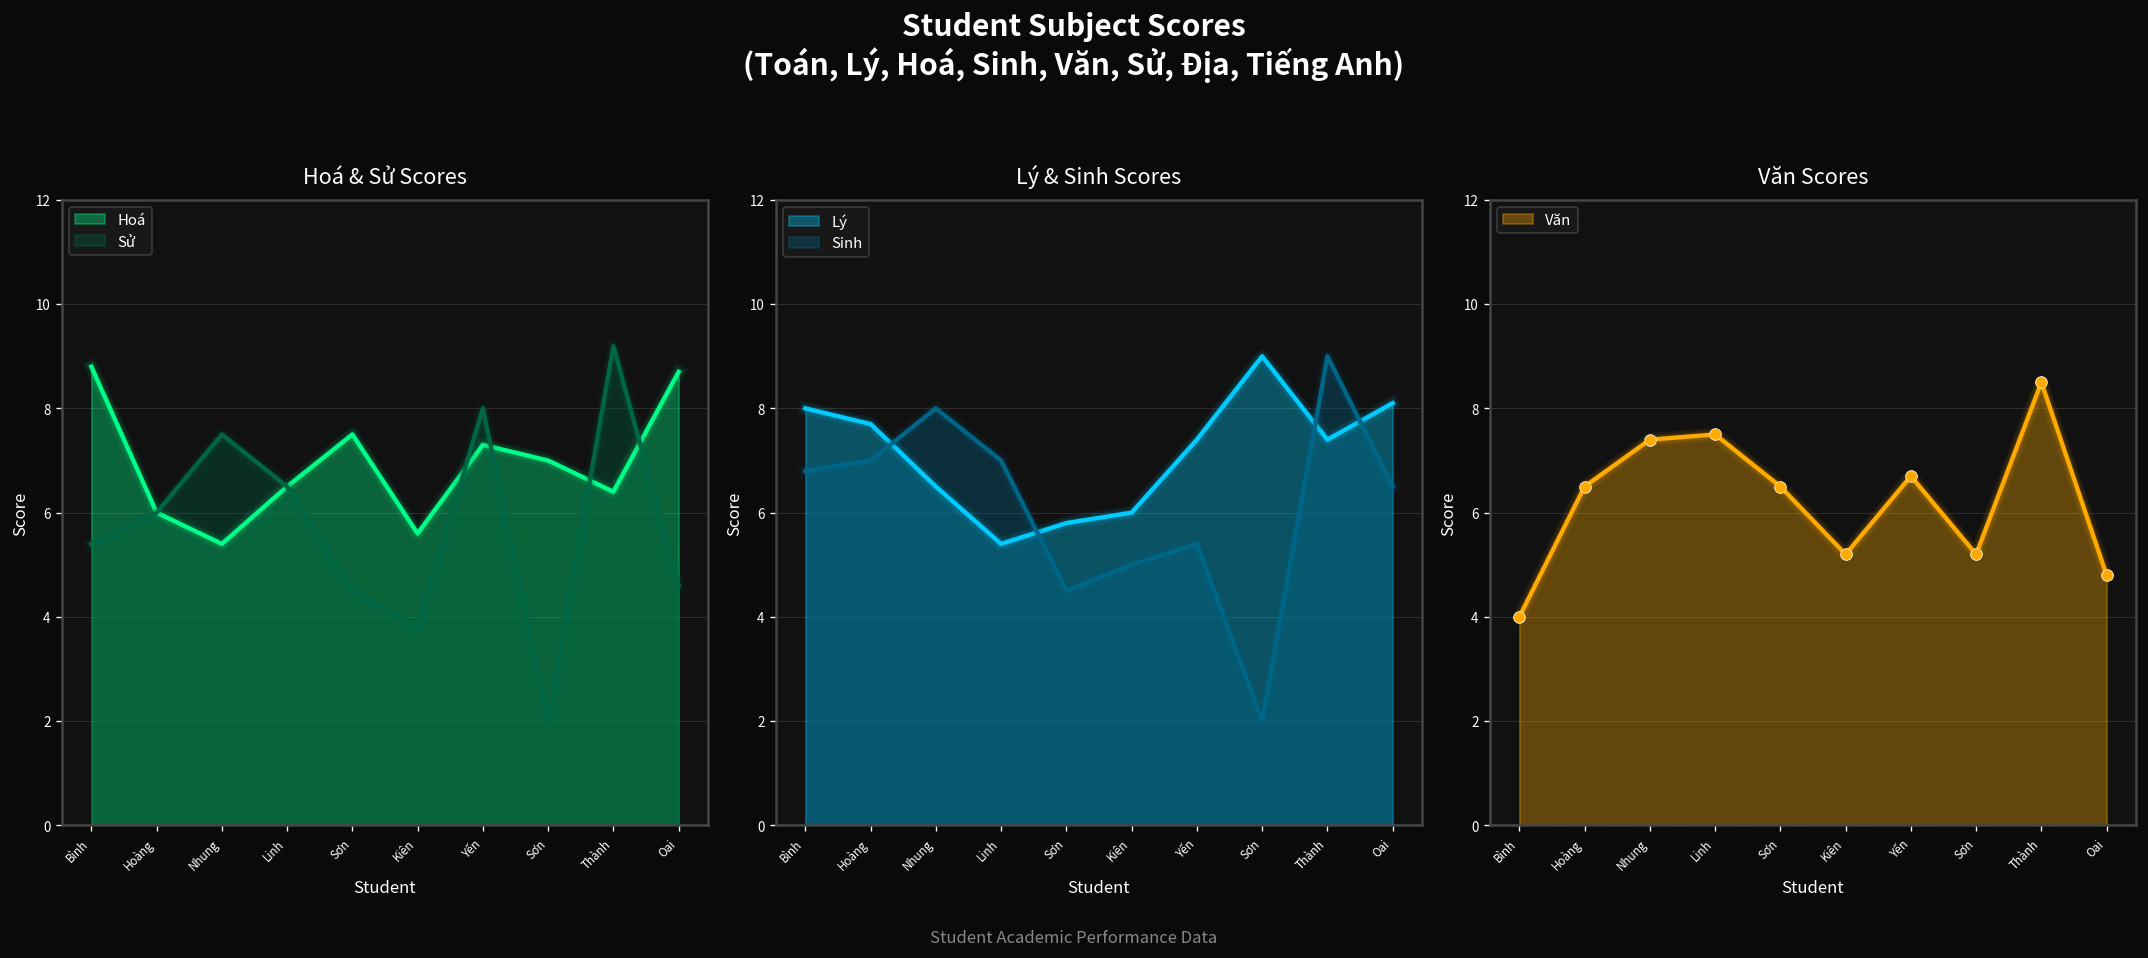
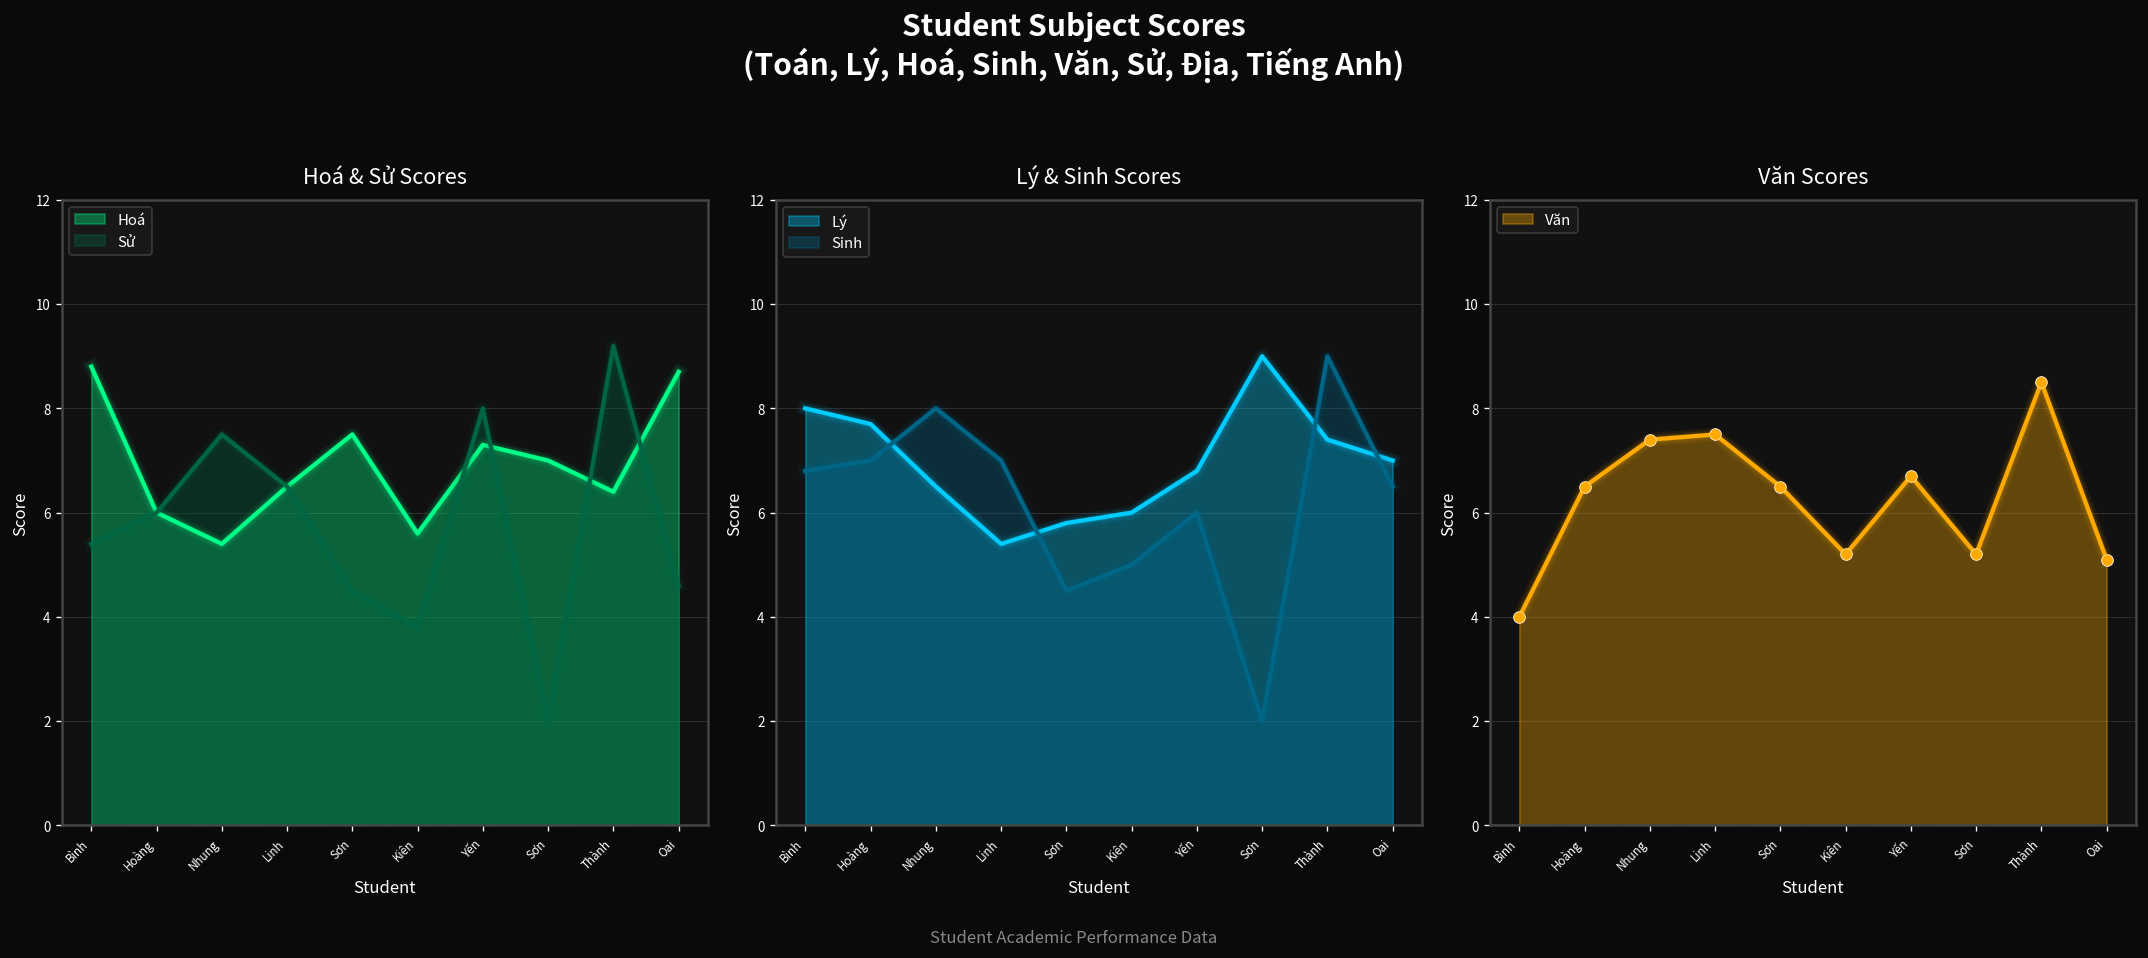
  {
    "Hoá & Sử Scores": {
      "Hoá": {
        "Bình": 8.8,
        "Nhung": 5.4,
        "Kiên": 5.6,
        "Yến": 7.3,
        "Thành": 6.4,
        "Oai": 8.7
      },
      "Sử": {
        "Bình": 5.4,
        "Nhung": 7.5,
        "Kiên": 3.8,
        "Yến": 8.0,
        "Thành": 9.2,
        "Oai": 4.6
      }
    },
    "Lý & Sinh Scores": {
      "Lý": {
        "Bình": 8.0,
        "Hoàng": 7.7,
        "Nhung": 6.5,
        "Linh": 5.4,
        "Kiên": 6.0,
-       "Yến": 7.4,
+       "Yến": 6.8,
        "Thành": 7.4,
-       "Oai": 8.1
+       "Oai": 7.0
      },
      "Sinh": {
        "Bình": 6.8,
        "Hoàng": 7.0,
        "Nhung": 8.0,
        "Linh": 7.0,
        "Kiên": 5.0,
-       "Yến": 5.4,
+       "Yến": 6.0,
        "Thành": 9.0,
        "Oai": 6.5
      }
    },
    "Văn Scores": {
      "Bình": 4.0,
      "Hoàng": 6.5,
      "Nhung": 7.4,
      "Linh": 7.5,
      "Kiên": 5.2,
      "Yến": 6.7,
      "Thành": 8.5,
-     "Oai": 4.8
+     "Oai": 5.1
    }
  }
